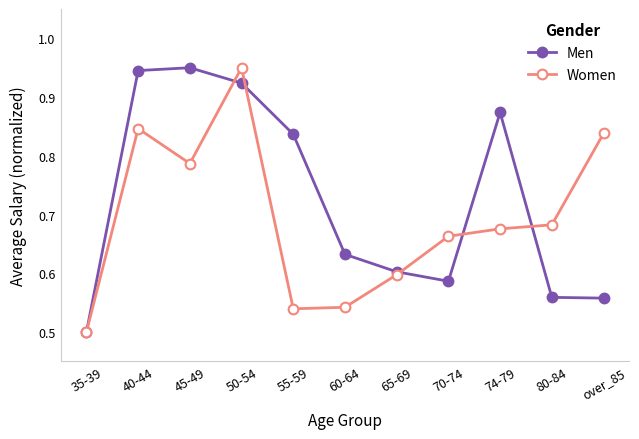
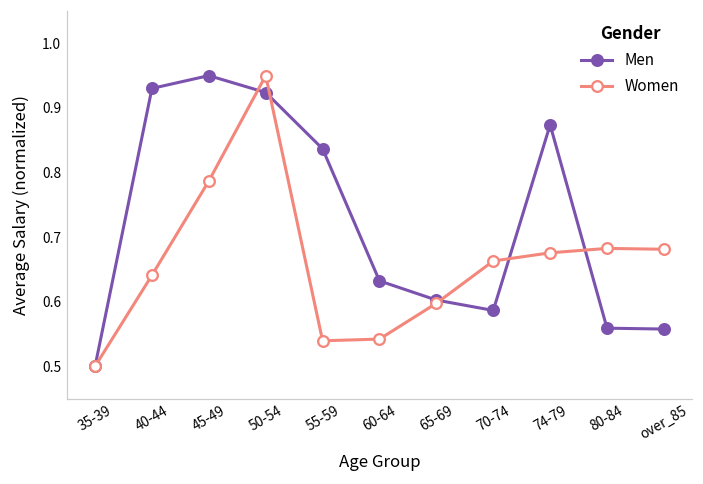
  {
    "Men": {
-     "40-44": 0.95,
+     "40-44": 0.93,
      "45-49": 0.95,
      "50-54": 0.92,
      "55-59": 0.84,
      "60-64": 0.63,
      "65-69": 0.60,
      "70-74": 0.59,
      "74-79": 0.87,
      "80-84": 0.56,
      "over_85": 0.56
    },
    "Women": {
-     "40-44": 0.85,
+     "40-44": 0.64,
      "45-49": 0.79,
      "50-54": 0.95,
      "55-59": 0.54,
      "60-64": 0.54,
      "65-69": 0.60,
      "70-74": 0.66,
      "74-79": 0.68,
      "80-84": 0.68,
-     "over_85": 0.84
+     "over_85": 0.68
    }
  }
